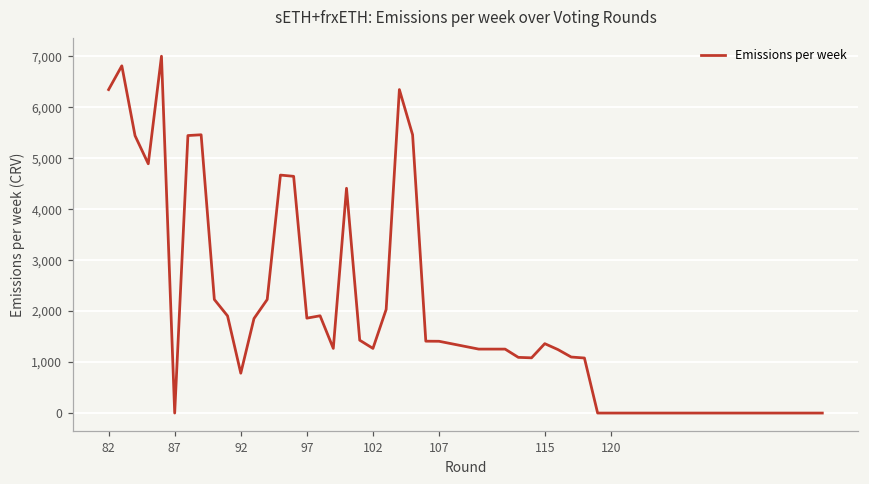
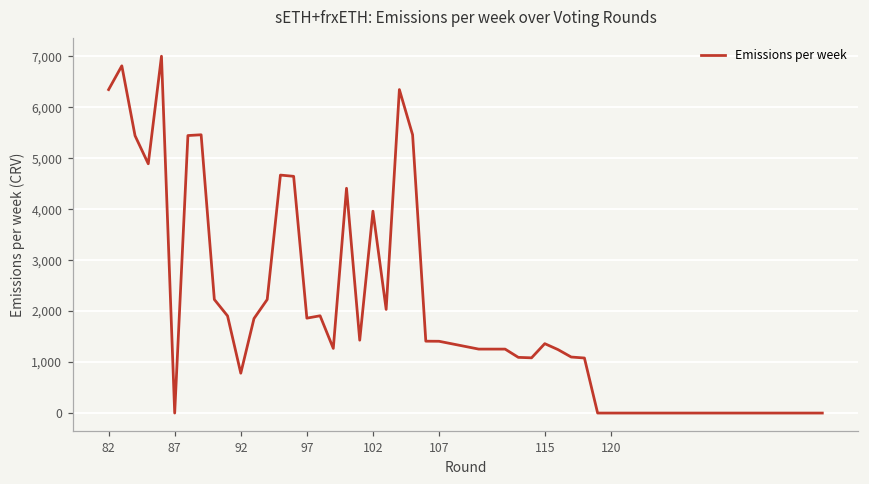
  {
    "82": "6,300",
    "87": "0",
    "92": "800",
    "97": "1,900",
-   "102": "1,300",
+   "102": "4,000",
    "107": "1,400",
    "115": "1,400",
    "120": "0"
  }
